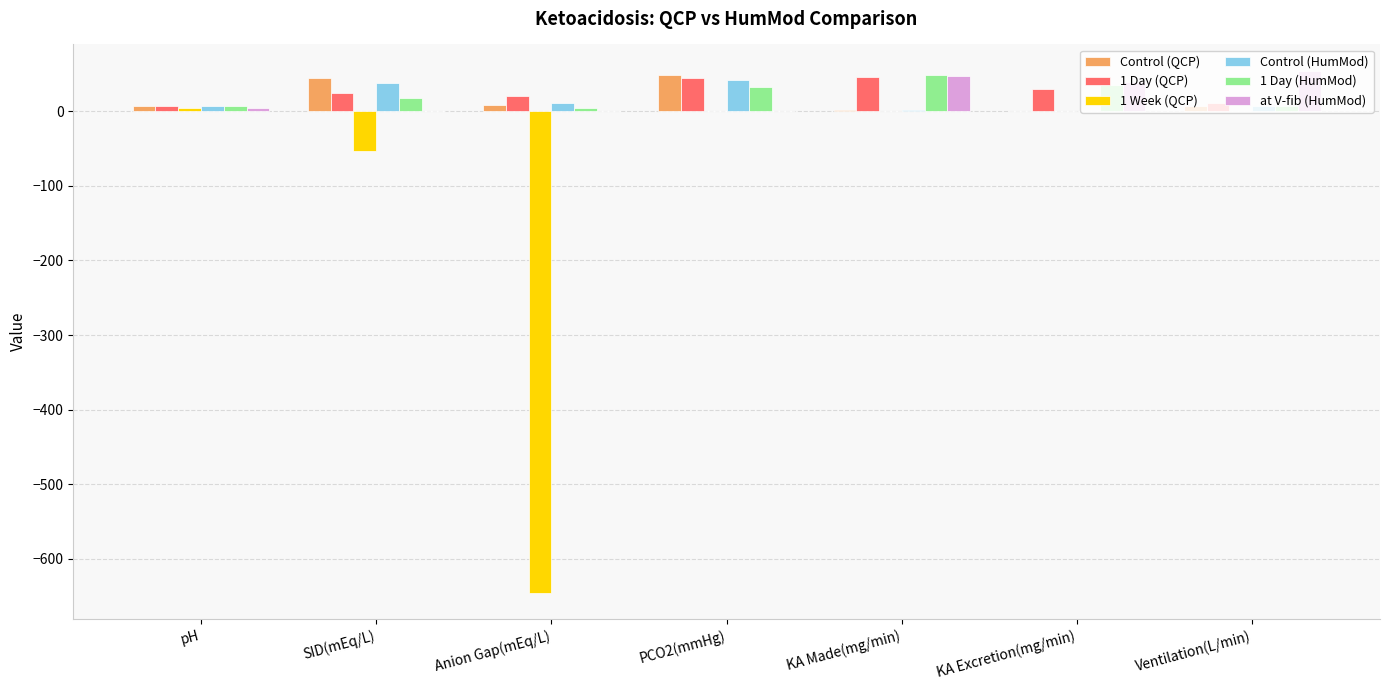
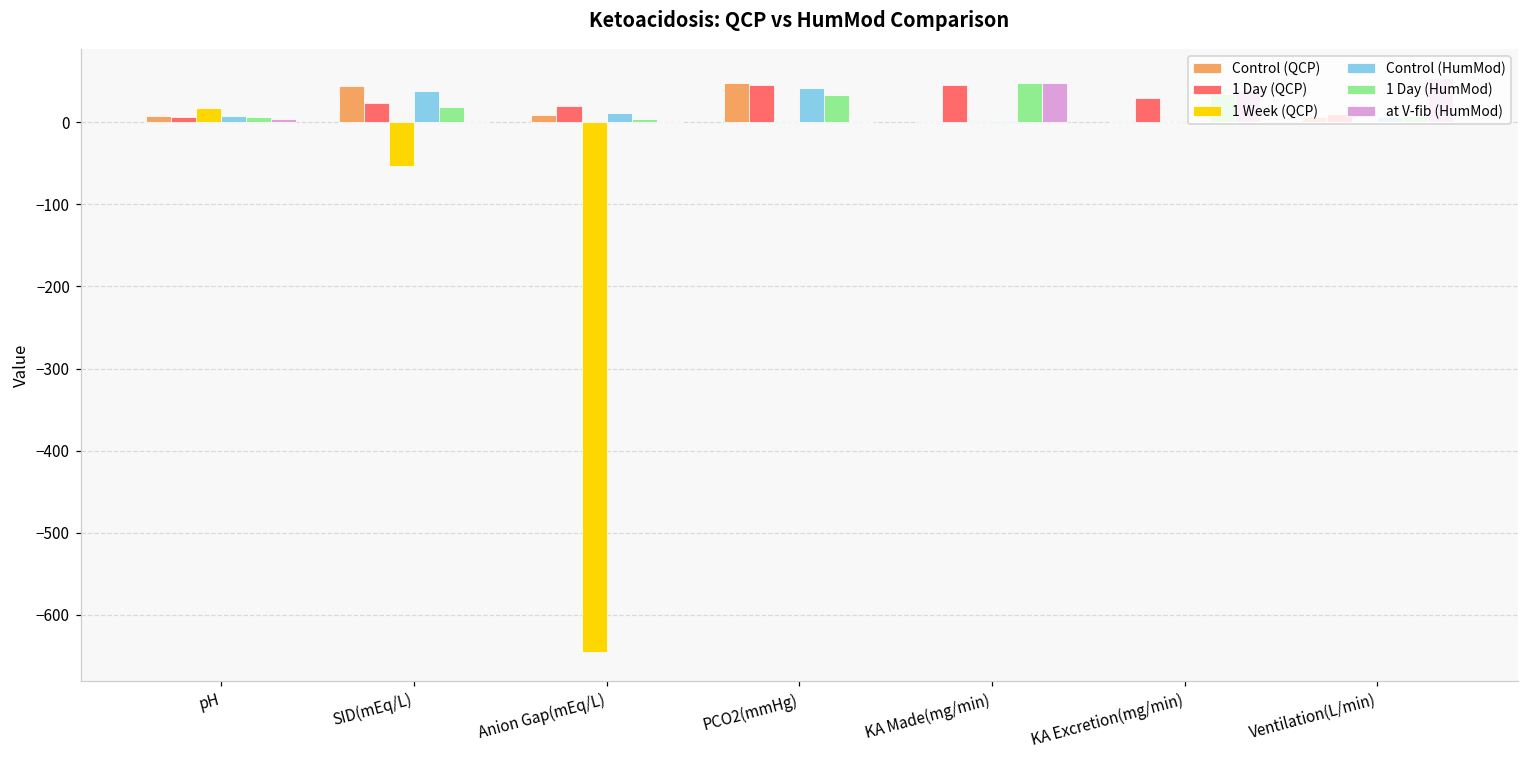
  {
    "1 Week (QCP)": {
-     "pH": 0,
+     "pH": 20,
      "SID(mEq/L)": -50,
      "Anion Gap(mEq/L)": -650,
      "PCO2(mmHg)": 0,
      "KA Made(mg/min)": 0,
      "KA Excretion(mg/min)": 0
    },
    "Control (HumMod)": {
      "pH": 10,
      "SID(mEq/L)": 40,
      "Anion Gap(mEq/L)": 10,
      "PCO2(mmHg)": 40
    },
    "1 Day (HumMod)": {
      "pH": 10,
      "SID(mEq/L)": 20,
      "Anion Gap(mEq/L)": 0,
      "PCO2(mmHg)": 30,
      "KA Made(mg/min)": 50
    },
    "at V-fib (HumMod)": {
      "pH": 0,
      "SID(mEq/L)": 0,
      "PCO2(mmHg)": 0,
      "KA Made(mg/min)": 50
    }
  }
